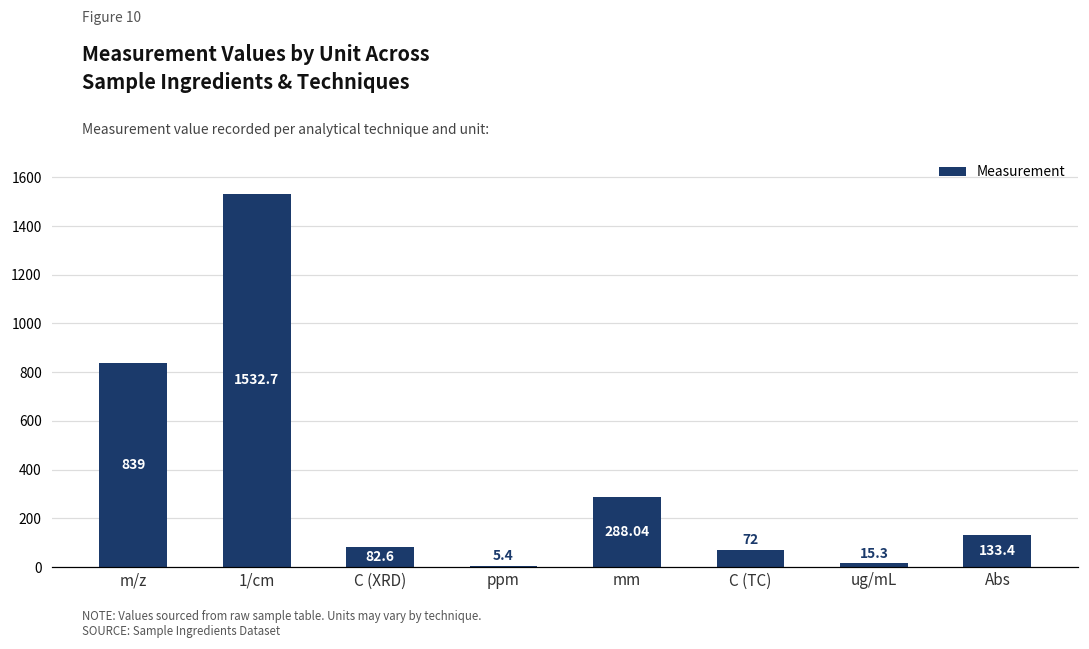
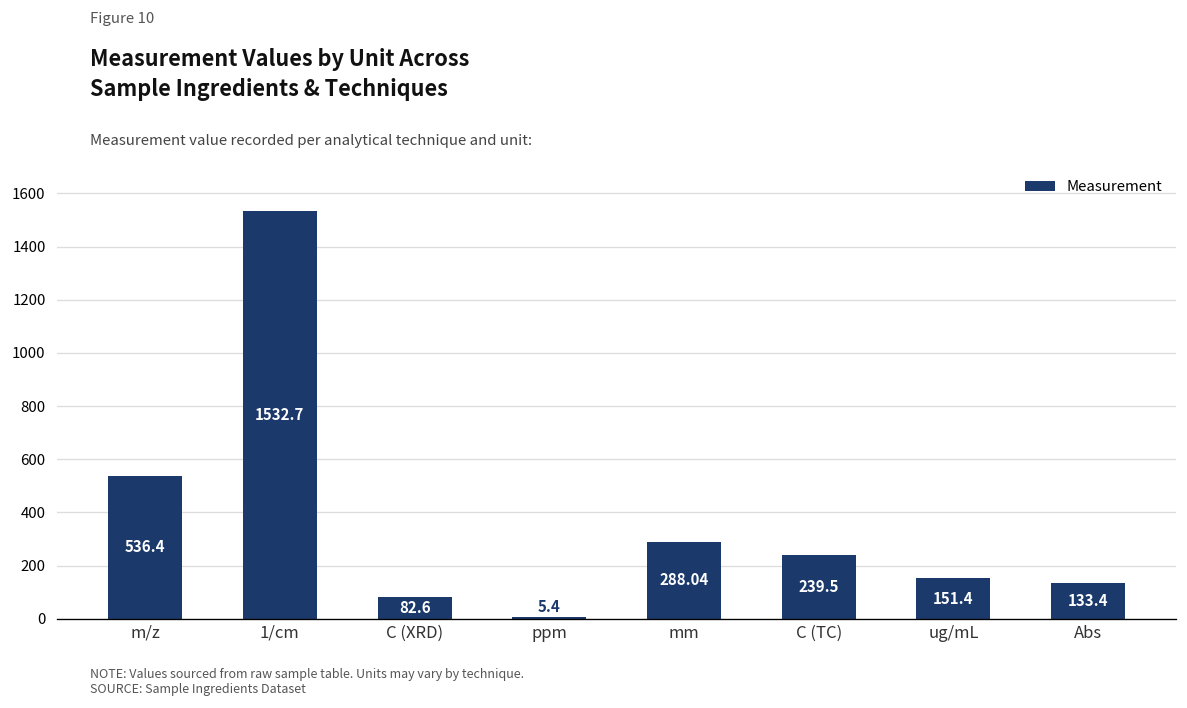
  {
-   "m/z": 839,
+   "m/z": 536.4,
    "1/cm": 1532.7,
    "C (XRD)": 82.6,
    "ppm": 5.4,
    "mm": 288.04,
-   "C (TC)": 72,
-   "ug/mL": 15.3,
+   "C (TC)": 239.5,
+   "ug/mL": 151.4,
    "Abs": 133.4
  }
